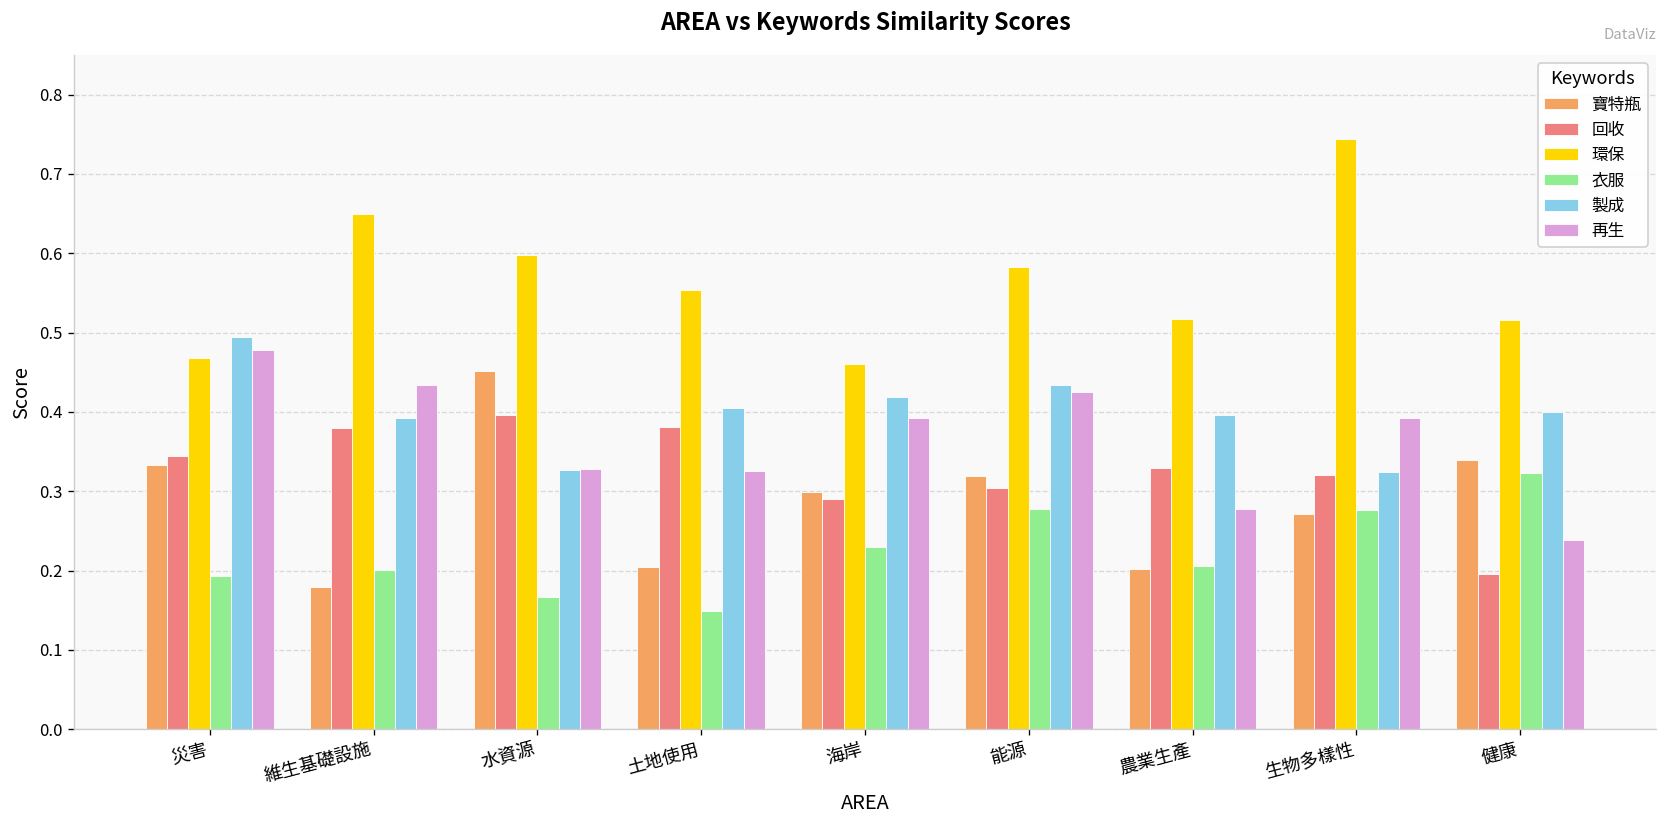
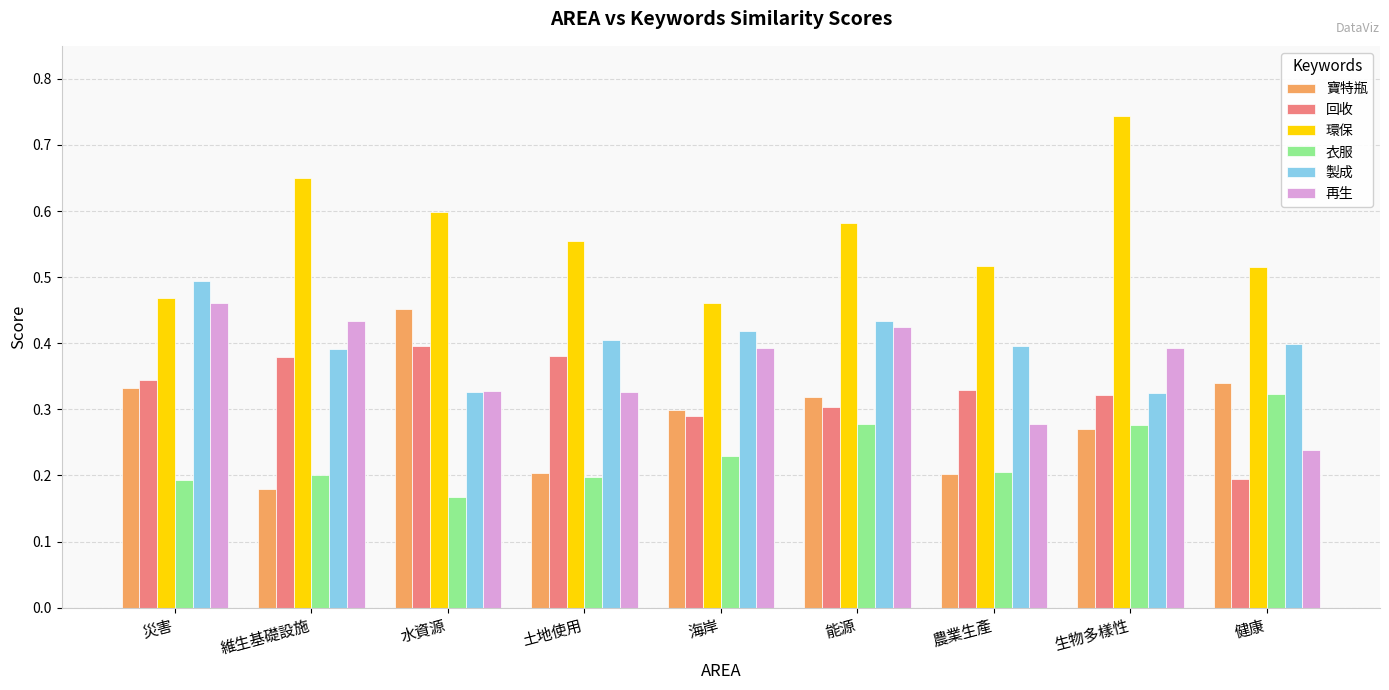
  {
    "環保": {
      "災害": 0.47,
      "維生基礎設施": 0.65,
      "水資源": 0.60,
      "土地使用": 0.55,
      "海岸": 0.46,
      "能源": 0.58,
      "農業生產": 0.52,
      "生物多樣性": 0.74,
      "健康": 0.52
    },
    "衣服": {
      "災害": 0.19,
      "維生基礎設施": 0.20,
      "水資源": 0.17,
-     "土地使用": 0.15,
+     "土地使用": 0.20,
      "海岸": 0.23,
      "能源": 0.28,
      "農業生產": 0.21,
      "生物多樣性": 0.28,
      "健康": 0.32
    },
    "製成": {
      "災害": 0.49,
      "維生基礎設施": 0.39,
      "水資源": 0.33,
      "土地使用": 0.41,
      "海岸": 0.42,
      "能源": 0.43,
      "農業生產": 0.40,
      "生物多樣性": 0.32,
      "健康": 0.40
    },
    "再生": {
-     "災害": 0.48,
+     "災害": 0.46,
      "維生基礎設施": 0.43,
      "水資源": 0.33,
      "土地使用": 0.33,
      "海岸": 0.39,
      "能源": 0.42,
      "農業生產": 0.28,
      "生物多樣性": 0.39,
      "健康": 0.24
    }
  }
